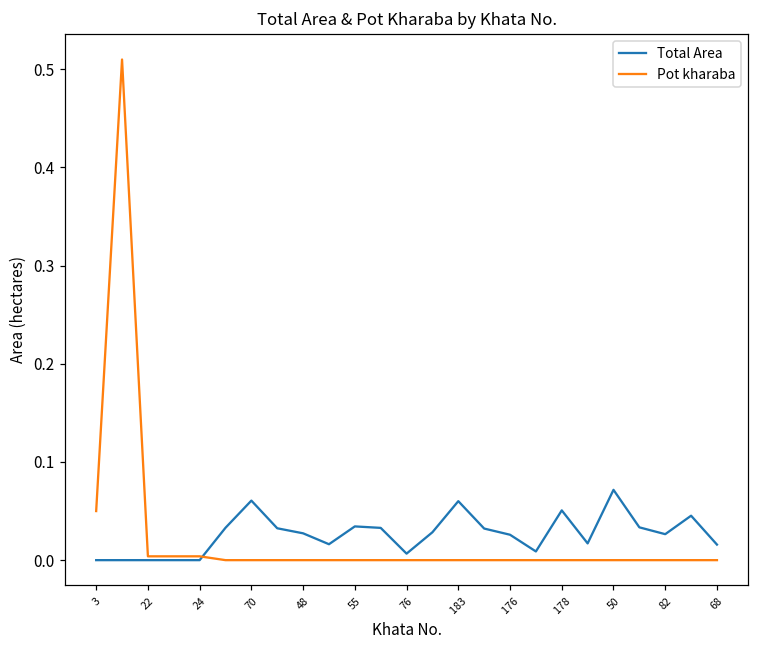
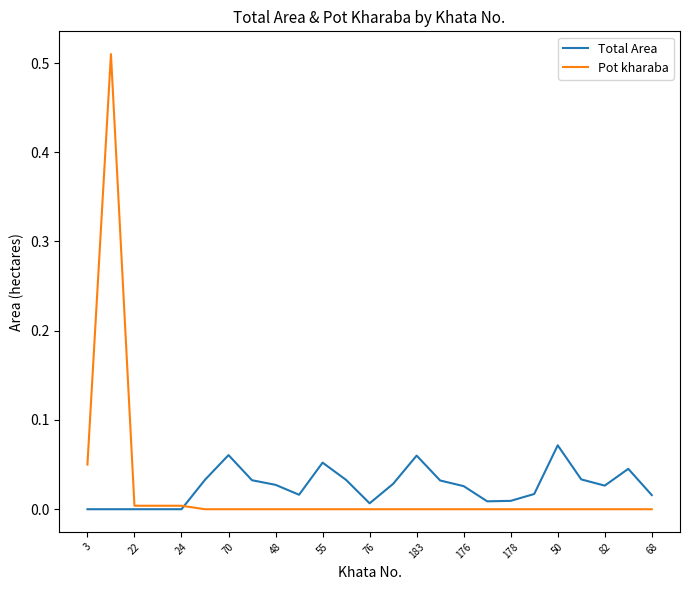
  {
    "Total Area": {
      "22": 0.00,
      "24": 0.00,
      "70": 0.06,
      "48": 0.03,
-     "55": 0.03,
+     "55": 0.05,
      "76": 0.01,
      "183": 0.06,
      "176": 0.03,
-     "178": 0.05,
+     "178": 0.01,
      "50": 0.07,
      "82": 0.03,
      "68": 0.02
    },
    "Pot kharaba": {
      "22": 0.00,
      "24": 0.00,
      "70": 0.00,
      "48": 0.00,
      "55": 0.00,
      "76": 0.00,
      "183": 0.00,
      "176": 0.00,
      "178": 0.00,
      "50": 0.00,
      "82": 0.00,
      "68": 0.00
    }
  }
